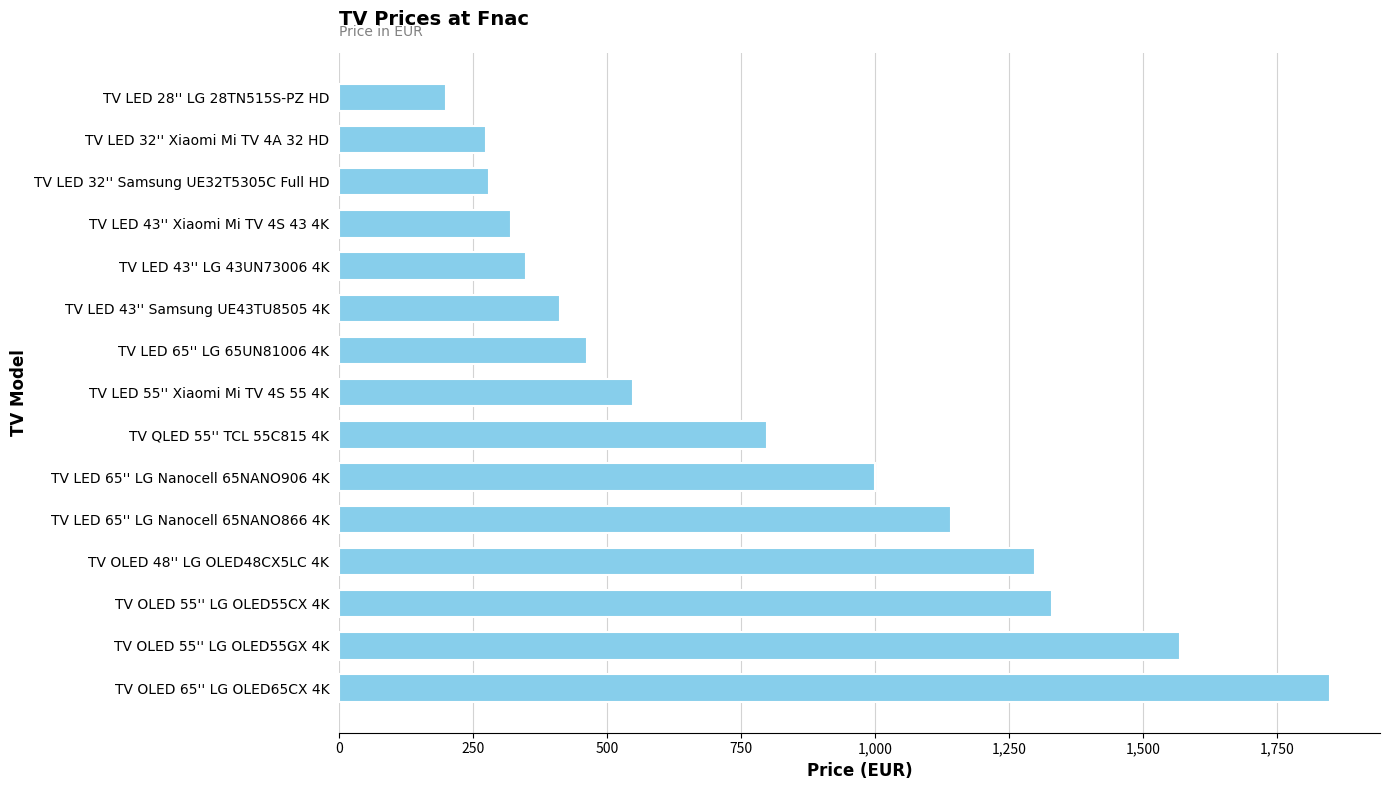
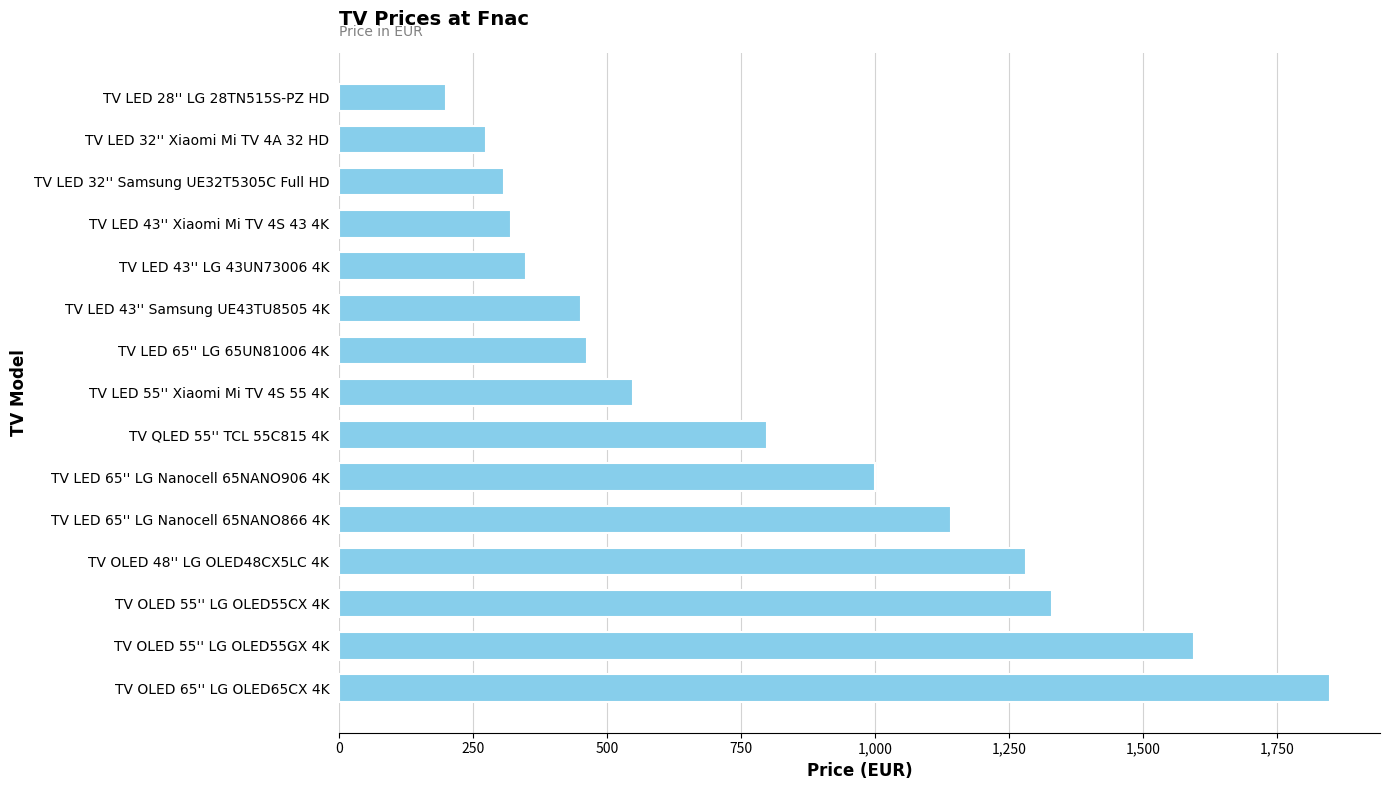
  {
    "TV LED 28'' LG 28TN515S-PZ HD": "200",
    "TV LED 32'' Xiaomi Mi TV 4A 32 HD": "270",
-   "TV LED 32'' Samsung UE32T5305C Full HD": "280",
+   "TV LED 32'' Samsung UE32T5305C Full HD": "310",
    "TV LED 43'' Xiaomi Mi TV 4S 43 4K": "320",
    "TV LED 43'' LG 43UN73006 4K": "350",
-   "TV LED 43'' Samsung UE43TU8505 4K": "410",
+   "TV LED 43'' Samsung UE43TU8505 4K": "450",
    "TV LED 65'' LG 65UN81006 4K": "460",
    "TV LED 55'' Xiaomi Mi TV 4S 55 4K": "550",
    "TV QLED 55'' TCL 55C815 4K": "800",
    "TV LED 65'' LG Nanocell 65NANO906 4K": "1,000",
    "TV LED 65'' LG Nanocell 65NANO866 4K": "1,140",
-   "TV OLED 48'' LG OLED48CX5LC 4K": "1,300",
+   "TV OLED 48'' LG OLED48CX5LC 4K": "1,280",
    "TV OLED 55'' LG OLED55CX 4K": "1,330",
-   "TV OLED 55'' LG OLED55GX 4K": "1,570",
+   "TV OLED 55'' LG OLED55GX 4K": "1,590",
    "TV OLED 65'' LG OLED65CX 4K": "1,850"
  }
